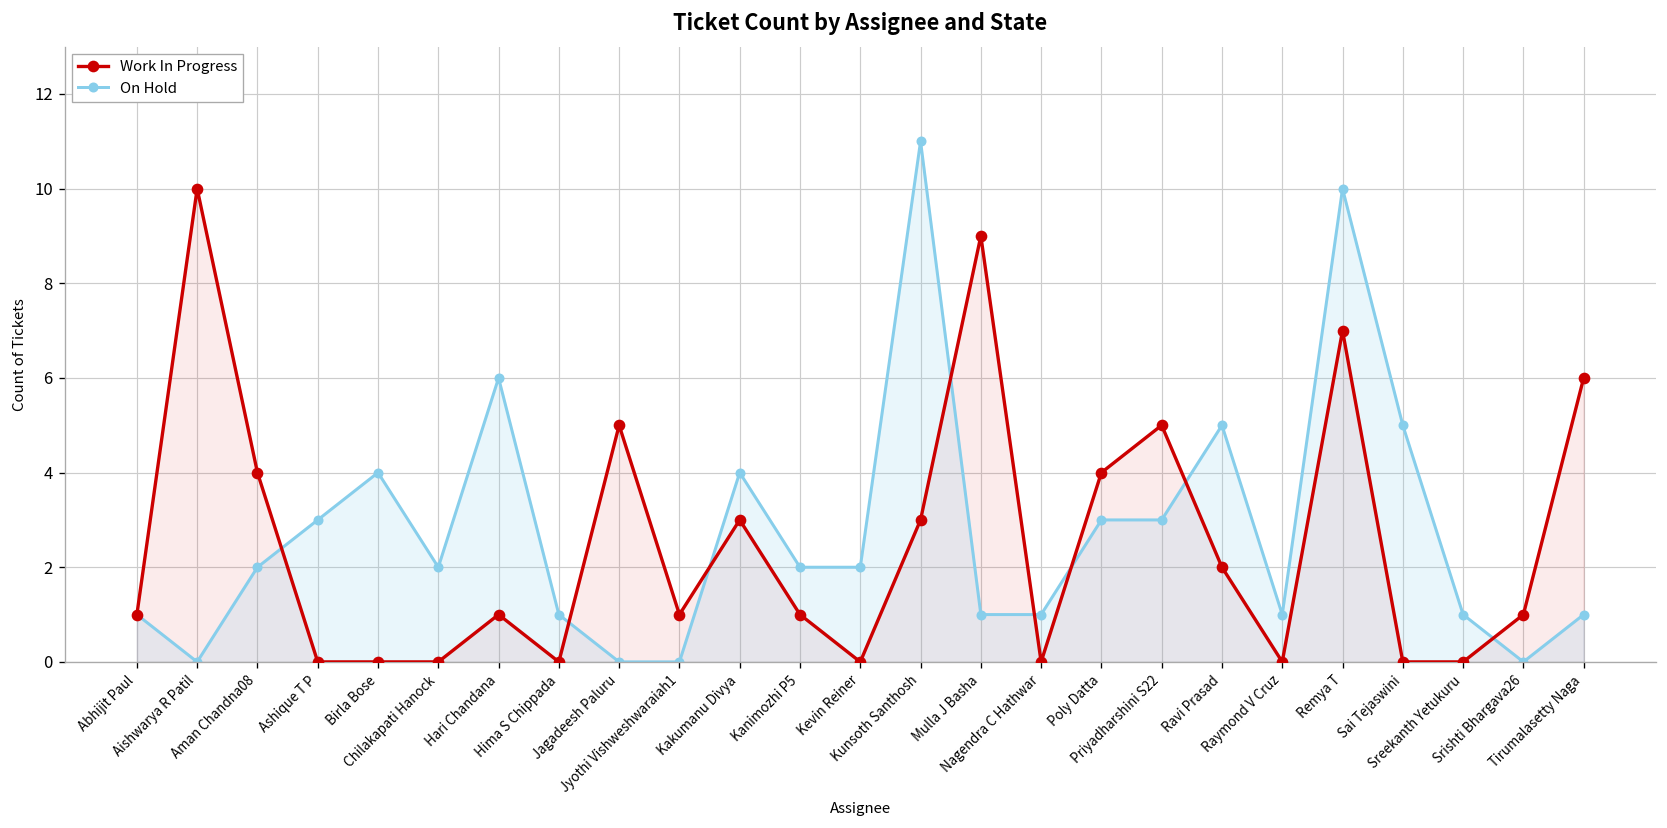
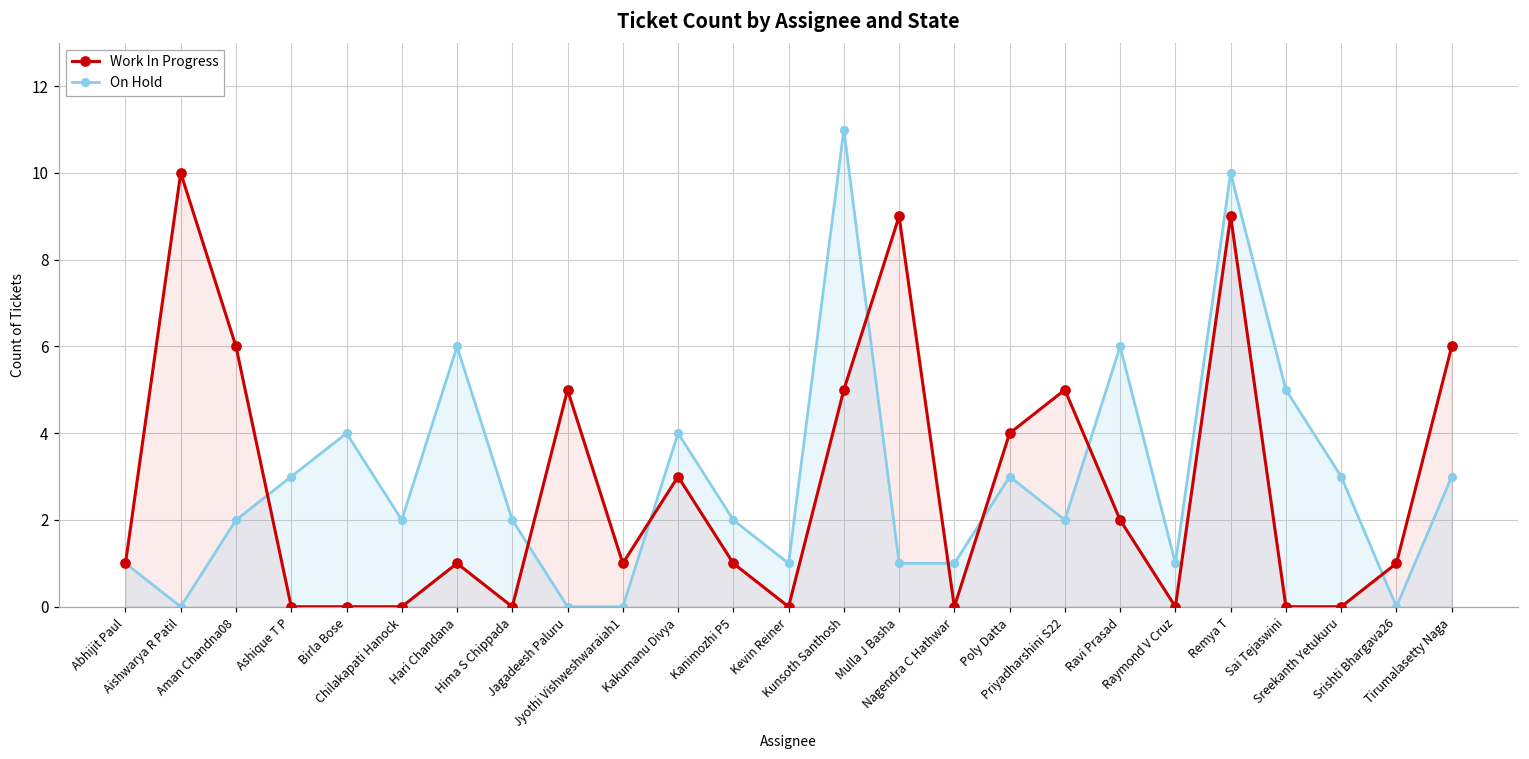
  {
    "Work In Progress": {
      "Aishwarya R Patil": 10,
-     "Aman Chandna08": 4,
+     "Aman Chandna08": 6,
      "Ashique T P": 0,
      "Birla Bose": 0,
      "Chilakapati Hanock": 0,
      "Hari Chandana": 1,
      "Hima S Chippada": 0,
      "Jagadeesh Paluru": 5,
      "Jyothi Vishweshwaraiah1": 1,
      "Kakumanu Divya": 3,
      "Kanimozhi P5": 1,
      "Kevin Reiner": 0,
-     "Kunsoth Santhosh": 3,
+     "Kunsoth Santhosh": 5,
      "Mulla J Basha": 9,
      "Nagendra C Hathwar": 0,
      "Poly Datta": 4,
      "Priyadharshini S22": 5,
      "Ravi Prasad": 2,
      "Raymond V Cruz": 0,
-     "Remya T": 7,
+     "Remya T": 9,
      "Sai Tejaswini": 0,
      "Sreekanth Yetukuru": 0,
      "Srishti Bhargava26": 1,
      "Tirumalasetty Naga": 6
    },
    "On Hold": {
      "Aishwarya R Patil": 0,
      "Aman Chandna08": 2,
      "Ashique T P": 3,
      "Birla Bose": 4,
      "Chilakapati Hanock": 2,
      "Hari Chandana": 6,
-     "Hima S Chippada": 1,
+     "Hima S Chippada": 2,
      "Jagadeesh Paluru": 0,
      "Jyothi Vishweshwaraiah1": 0,
      "Kakumanu Divya": 4,
      "Kanimozhi P5": 2,
-     "Kevin Reiner": 2,
+     "Kevin Reiner": 1,
      "Kunsoth Santhosh": 11,
      "Mulla J Basha": 1,
      "Nagendra C Hathwar": 1,
      "Poly Datta": 3,
-     "Priyadharshini S22": 3,
-     "Ravi Prasad": 5,
+     "Priyadharshini S22": 2,
+     "Ravi Prasad": 6,
      "Raymond V Cruz": 1,
      "Remya T": 10,
      "Sai Tejaswini": 5,
-     "Sreekanth Yetukuru": 1,
+     "Sreekanth Yetukuru": 3,
      "Srishti Bhargava26": 0,
-     "Tirumalasetty Naga": 1
+     "Tirumalasetty Naga": 3
    }
  }
